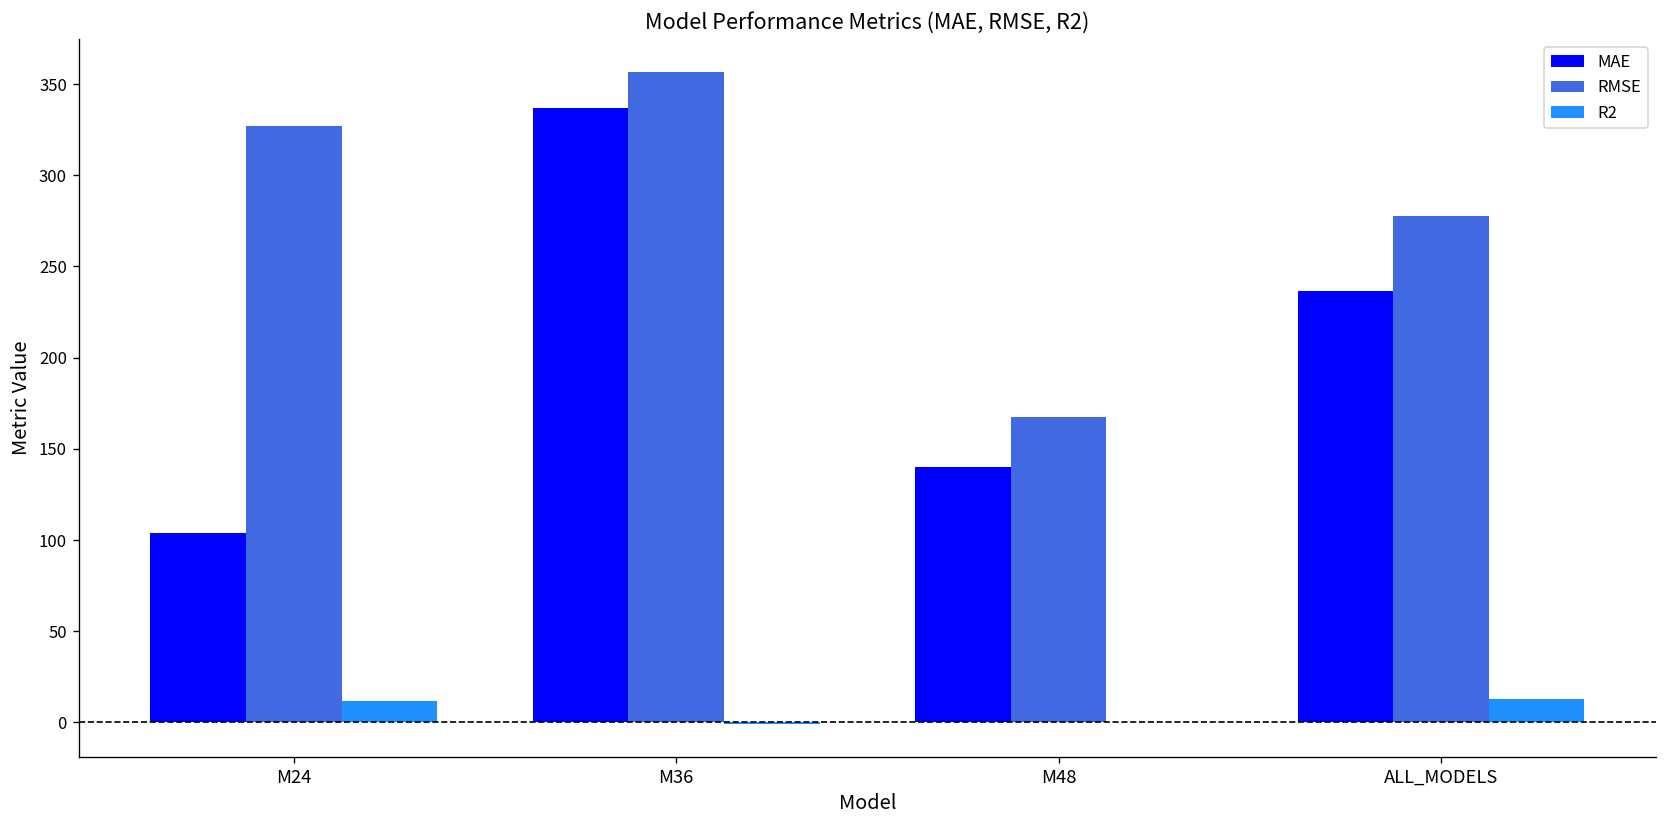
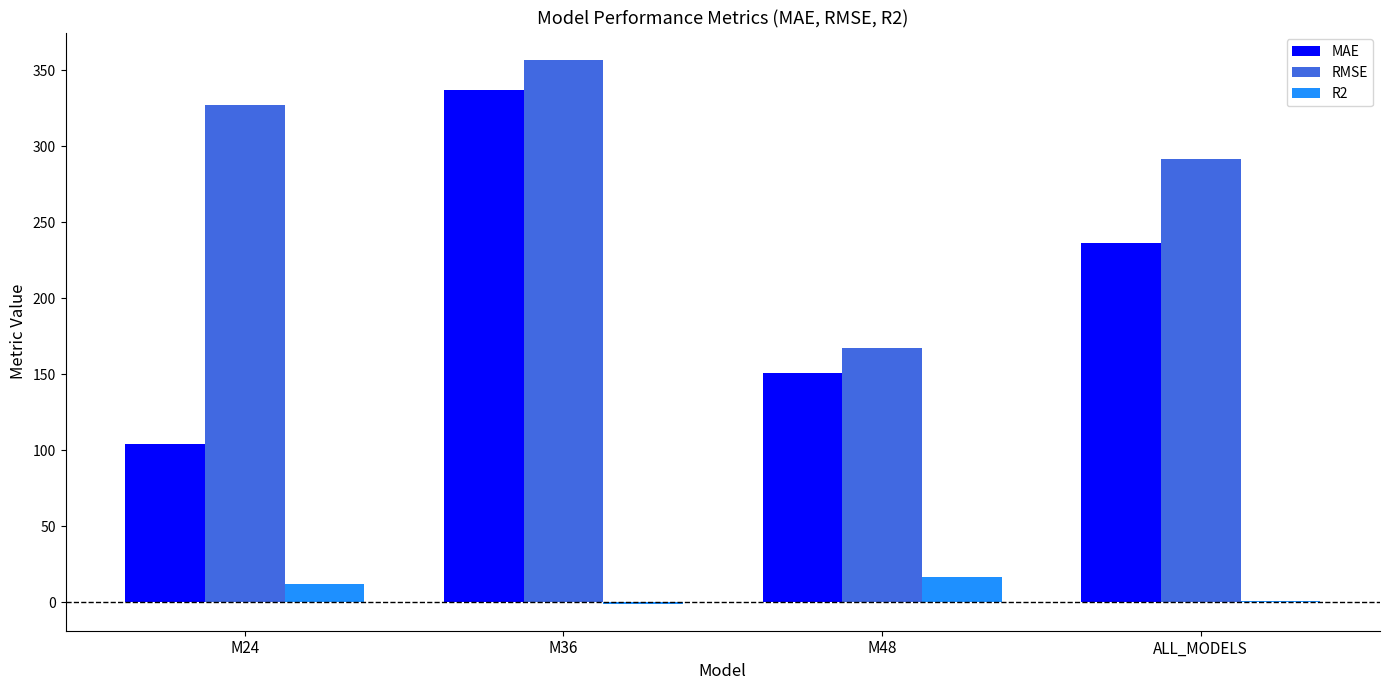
  {
    "MAE": {
      "M24": 104,
      "M36": 337,
-     "M48": 140,
+     "M48": 151,
      "ALL_MODELS": 237
    },
    "RMSE": {
      "M24": 327,
      "M36": 357,
      "M48": 167,
-     "ALL_MODELS": 278
+     "ALL_MODELS": 292
    },
    "R2": {
      "M24": 12,
-     "M48": 0,
-     "ALL_MODELS": 13
+     "M48": 16,
+     "ALL_MODELS": 1
    }
  }
